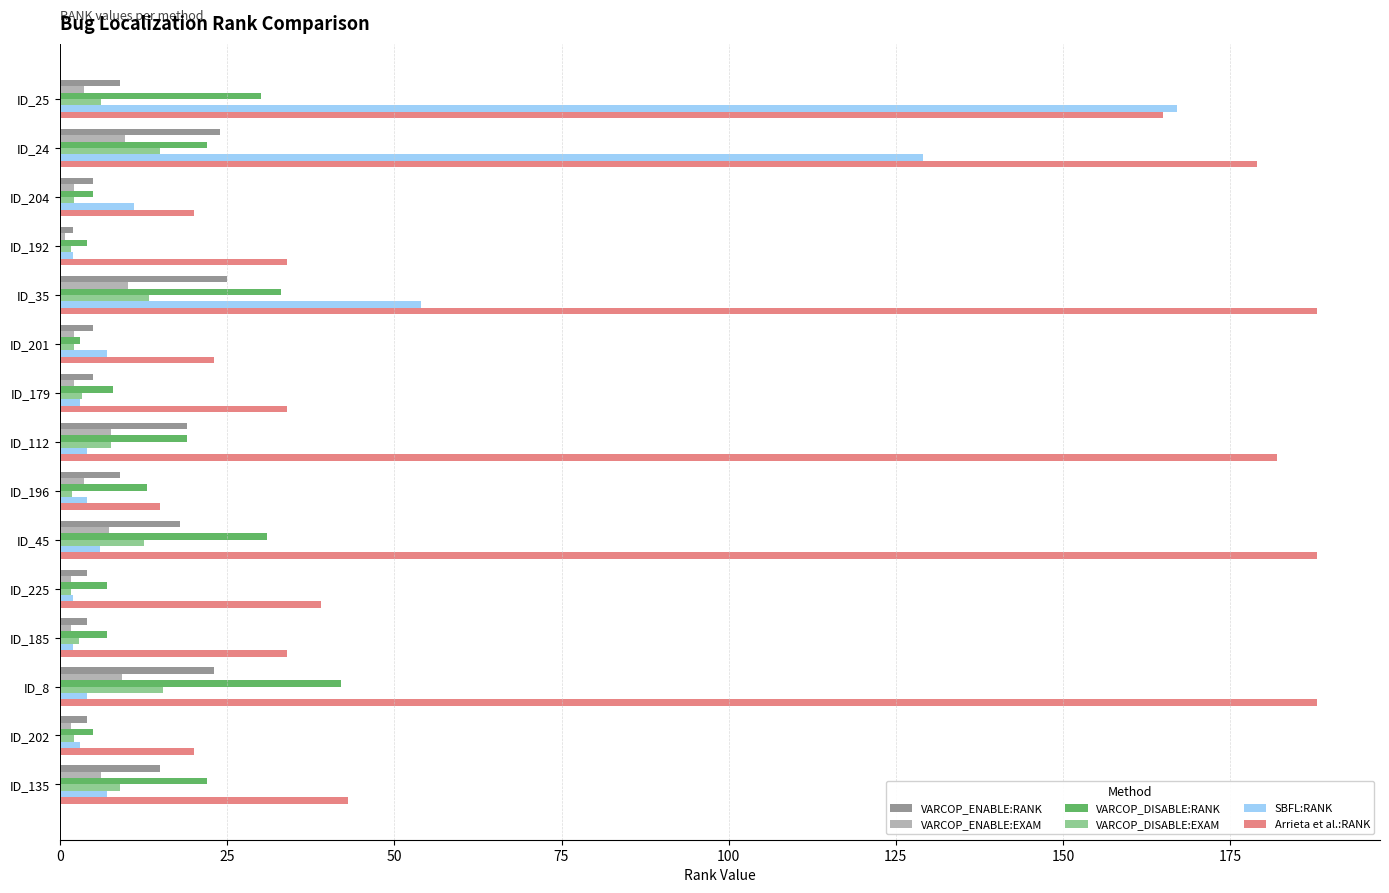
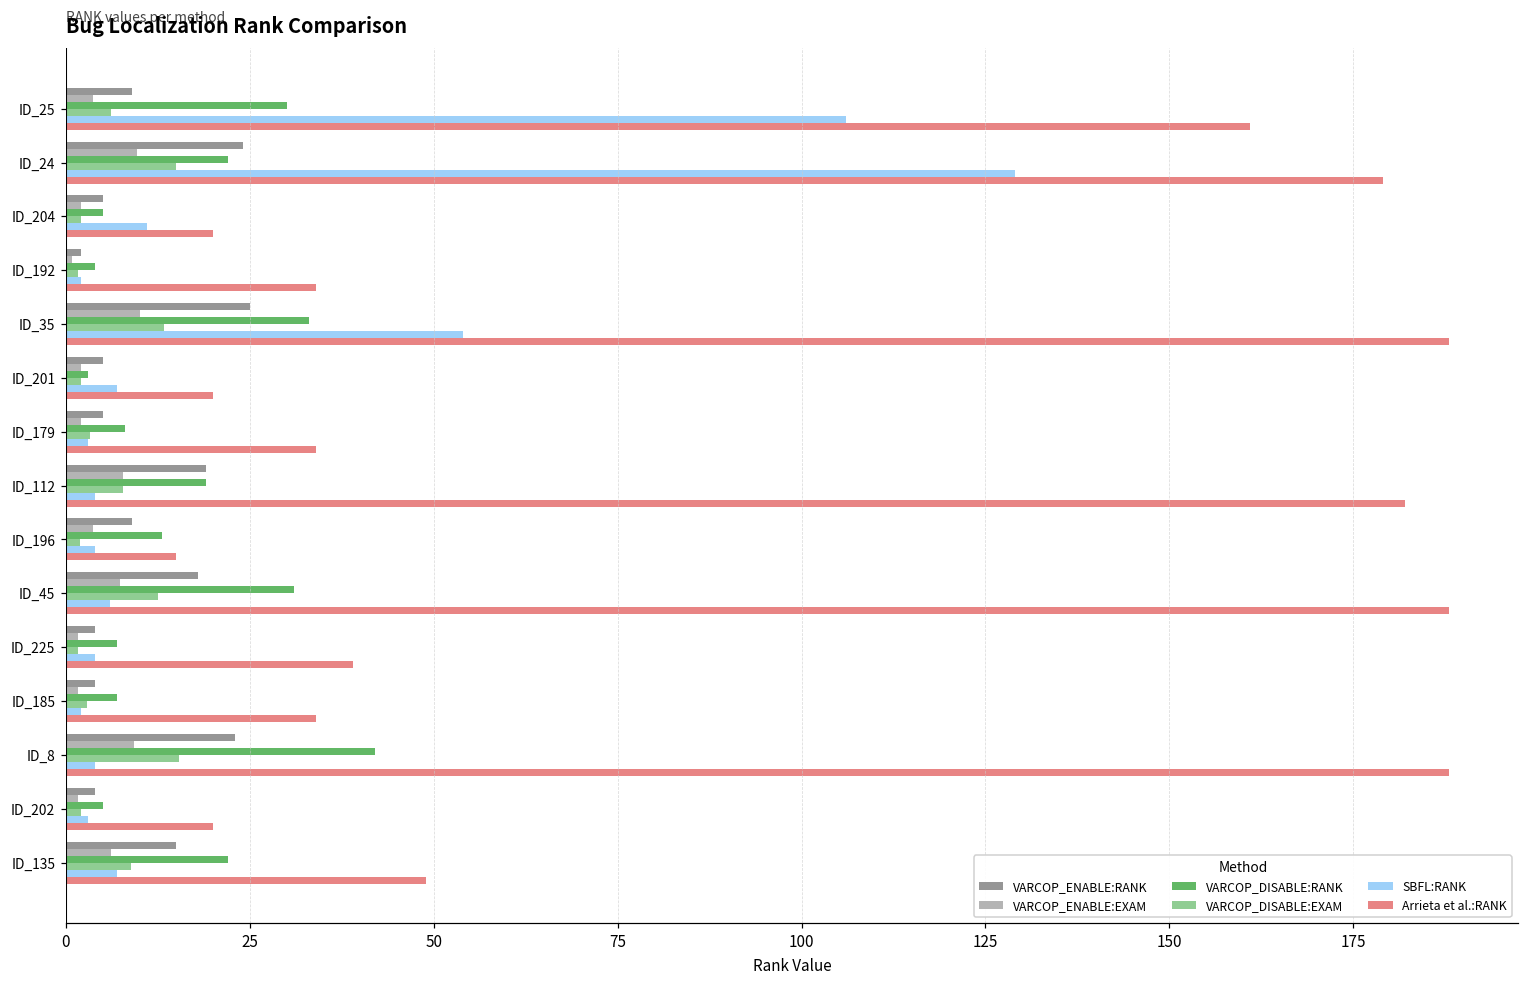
  {
    "VARCOP_DISABLE:RANK": {
      "ID_25": 30,
      "ID_24": 22,
      "ID_204": 5,
      "ID_192": 4,
      "ID_35": 33,
      "ID_201": 3,
      "ID_179": 8,
      "ID_112": 19,
      "ID_196": 13,
      "ID_45": 31,
      "ID_225": 7,
      "ID_185": 7,
      "ID_8": 42,
      "ID_202": 5,
      "ID_135": 22
    },
    "VARCOP_DISABLE:EXAM": {
      "ID_25": 6,
      "ID_24": 15,
      "ID_204": 2,
      "ID_192": 2,
      "ID_35": 13,
      "ID_201": 2,
      "ID_179": 3,
      "ID_112": 8,
      "ID_196": 2,
      "ID_45": 13,
      "ID_225": 2,
      "ID_185": 3,
      "ID_8": 15,
      "ID_202": 2,
      "ID_135": 9
    },
    "SBFL:RANK": {
-     "ID_25": 167,
+     "ID_25": 106,
      "ID_24": 129,
      "ID_204": 11,
      "ID_192": 2,
      "ID_35": 54,
      "ID_201": 7,
      "ID_179": 3,
      "ID_112": 4,
      "ID_196": 4,
      "ID_45": 6,
-     "ID_225": 2,
+     "ID_225": 4,
      "ID_185": 2,
      "ID_8": 4,
      "ID_202": 3,
      "ID_135": 7
    },
    "Arrieta et al.:RANK": {
-     "ID_25": 165,
+     "ID_25": 161,
      "ID_24": 179,
      "ID_204": 20,
      "ID_192": 34,
      "ID_35": 188,
-     "ID_201": 23,
+     "ID_201": 20,
      "ID_179": 34,
      "ID_112": 182,
      "ID_196": 15,
      "ID_45": 188,
      "ID_225": 39,
      "ID_185": 34,
      "ID_8": 188,
      "ID_202": 20,
-     "ID_135": 43
+     "ID_135": 49
    }
  }
